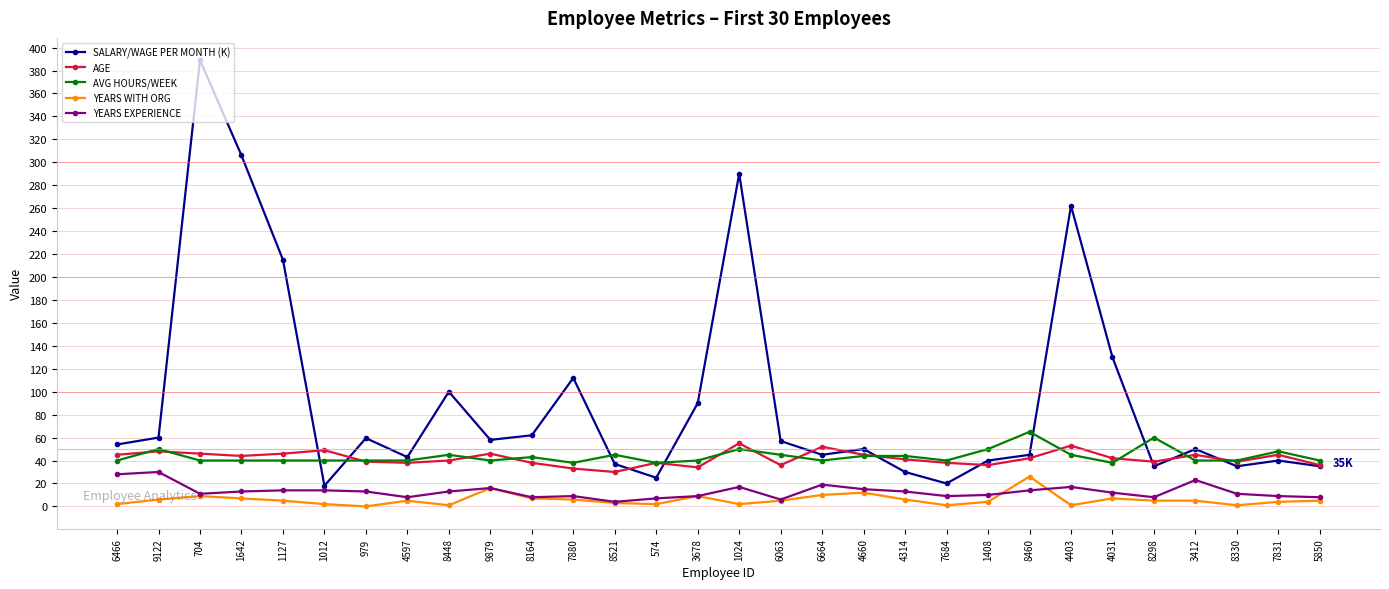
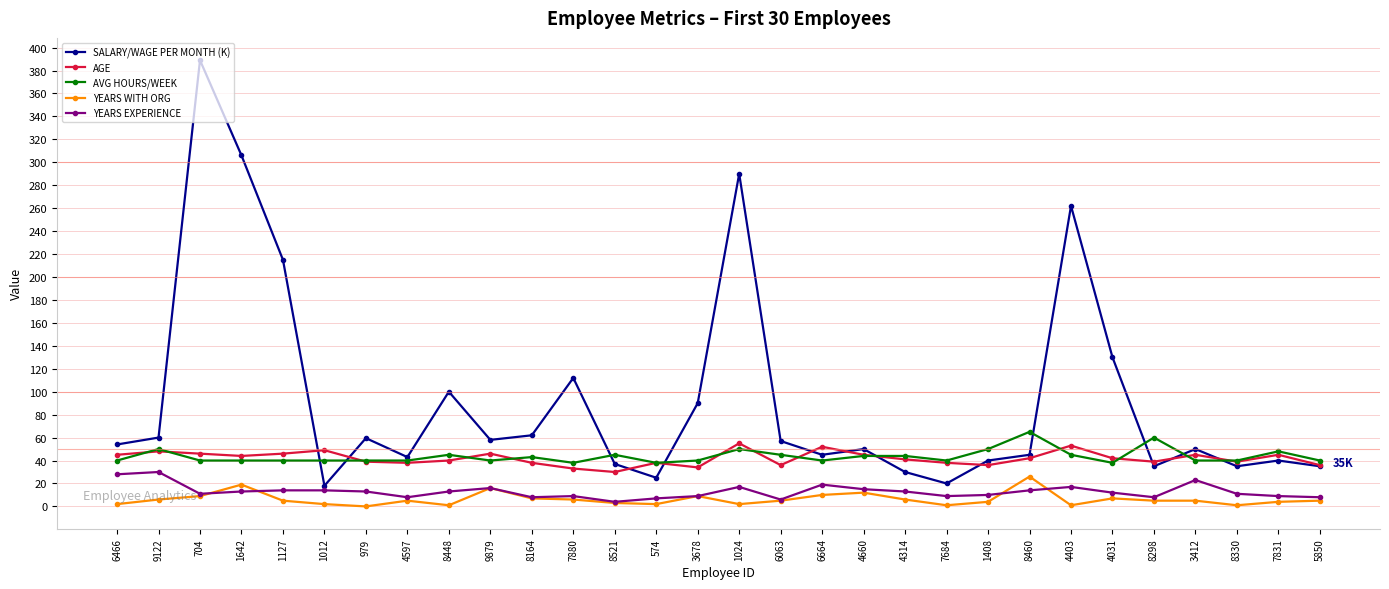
  {
    "SALARY/WAGE PER MONTH (K)": {
      "6466": 54,
      "9122": 60,
      "1642": 306,
      "1127": 215,
      "1012": 18,
      "979": 60,
      "4597": 43,
      "8448": 100,
      "9879": 58,
      "8164": 62,
      "7880": 112,
      "8521": 37,
      "574": 25,
      "3678": 90,
      "1024": 290,
      "6063": 57,
      "6664": 45,
      "4660": 50,
      "4314": 30,
      "7684": 20,
      "1408": 40,
      "8460": 45,
      "4403": 262,
      "4031": 130,
      "8298": 35,
      "3412": 50,
      "8330": 35,
      "7831": 40
    },
    "AGE": {
      "6466": 45,
      "704": 46,
      "1642": 44,
      "1127": 46,
      "1012": 49,
      "8448": 40,
      "9879": 46,
      "8164": 38,
      "7880": 33,
      "8521": 30,
      "3678": 34,
      "1024": 55,
      "6063": 36,
      "6664": 52,
      "4314": 41,
      "1408": 36,
      "8460": 42,
      "4403": 53,
      "4031": 42,
      "8298": 39,
      "3412": 45,
      "7831": 45
    },
    "AVG HOURS/WEEK": {
      "6466": 40,
      "704": 40,
      "1642": 40,
      "1127": 40,
      "1012": 40,
      "8448": 45,
      "9879": 40,
      "8164": 43,
      "7880": 38,
      "8521": 45,
      "3678": 40,
      "1024": 50,
      "6063": 45,
      "6664": 40,
      "4314": 44,
      "1408": 50,
      "8460": 65,
      "4403": 45,
      "4031": 38,
      "8298": 60,
      "3412": 40,
      "7831": 48
    },
    "YEARS WITH ORG": {
      "6466": 2,
      "9122": 6,
-     "1642": 7,
+     "1642": 19,
      "1127": 5,
      "1012": 2,
      "979": 0,
      "4597": 5,
      "8448": 1,
      "7880": 6,
      "574": 2,
      "1024": 2,
      "6664": 10,
      "4660": 12,
      "4314": 6,
      "7684": 1,
      "1408": 4,
      "8460": 26,
      "4403": 1,
      "4031": 7,
      "8298": 5,
      "3412": 5,
      "8330": 1,
      "7831": 4,
      "5850": 5
    },
    "YEARS EXPERIENCE": {
      "6466": 28,
      "9122": 30,
      "1642": 13,
      "1127": 14,
      "1012": 14,
      "979": 13,
      "4597": 8,
      "8448": 13,
      "7880": 9,
      "574": 7,
      "1024": 17,
      "6664": 19,
      "4660": 15,
      "4314": 13,
      "7684": 9,
      "1408": 10,
      "8460": 14,
      "4403": 17,
      "4031": 12,
      "8298": 8,
      "3412": 23,
      "8330": 11,
      "7831": 9,
      "5850": 8
    }
  }
